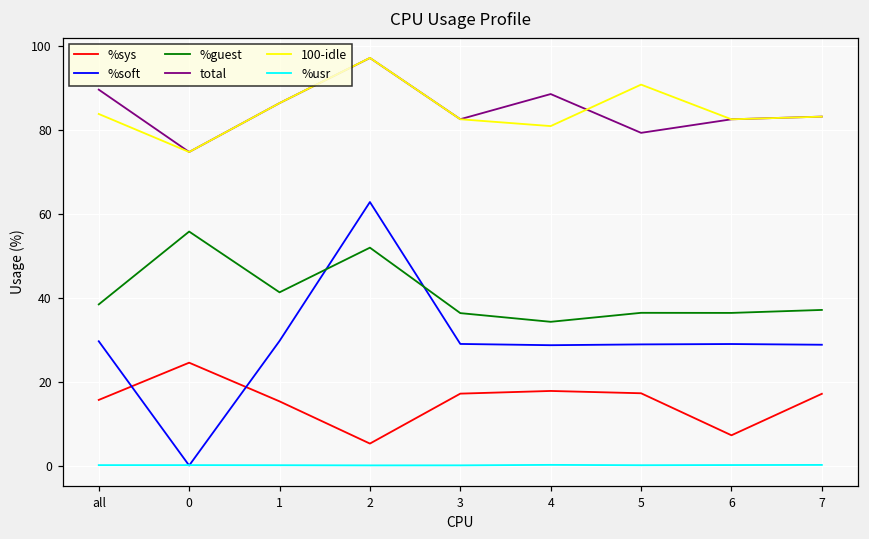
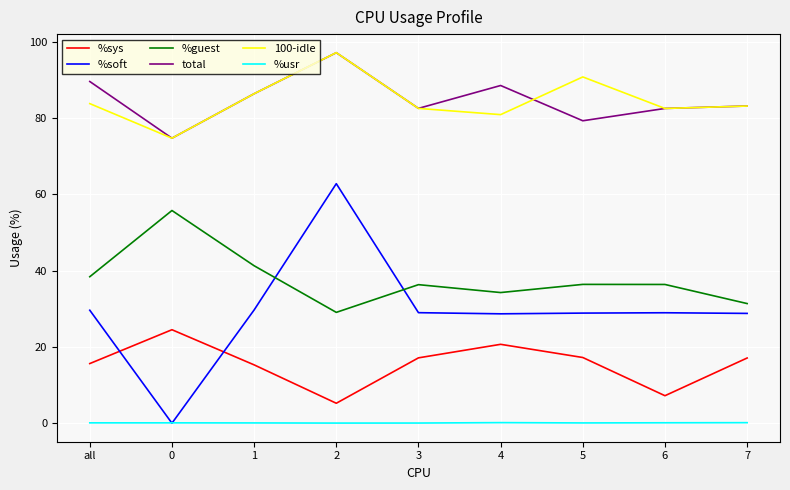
  {
    "%sys": {
      "all": 16,
      "0": 25,
      "1": 15,
      "2": 5,
      "3": 17,
-     "4": 18,
+     "4": 21,
      "5": 17,
      "6": 7,
      "7": 17
    },
    "%soft": {
      "all": 30,
      "1": 30,
      "2": 63,
      "3": 29,
      "4": 29,
      "5": 29,
      "6": 29,
      "7": 29
    },
    "%guest": {
      "all": 38,
      "0": 56,
      "1": 41,
-     "2": 52,
+     "2": 29,
      "3": 36,
      "4": 34,
      "5": 36,
      "6": 36,
-     "7": 37
+     "7": 31
    },
    "total": {
      "all": 90,
      "4": 89,
      "5": 79
    },
    "100-idle": {
      "all": 84,
      "4": 81,
      "5": 91
    },
    "%usr": {
      "all": 0,
      "1": 0,
      "2": 0,
      "3": 0,
      "4": 0,
      "5": 0,
      "6": 0,
      "7": 0
    }
  }
